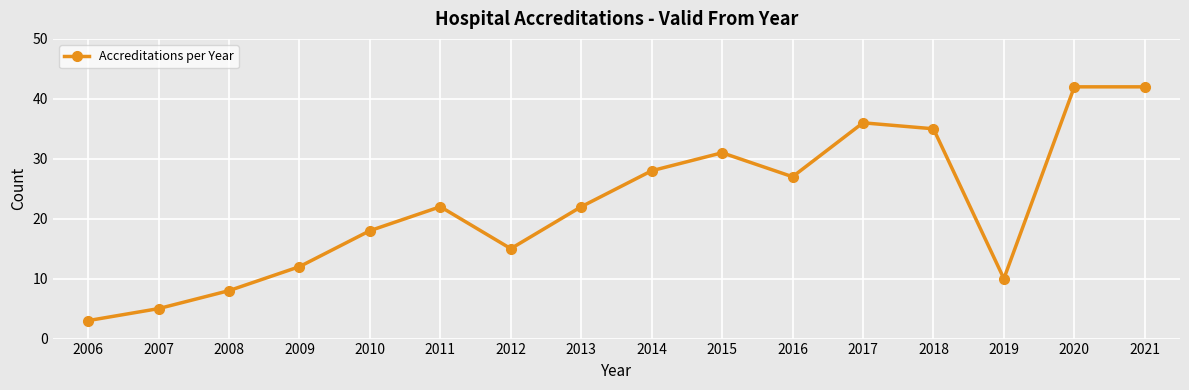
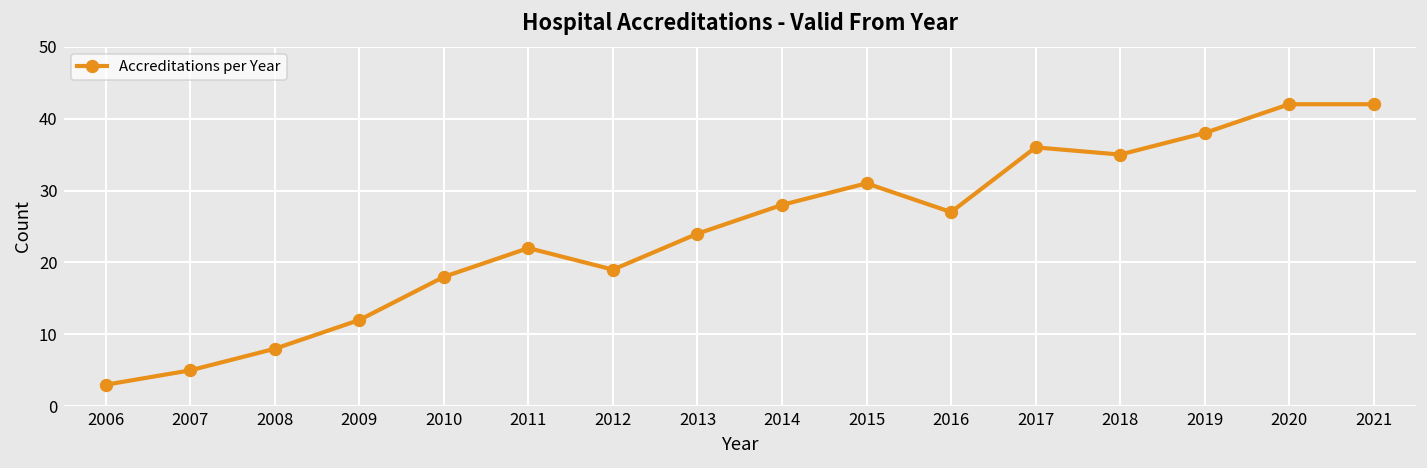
  {
    "2006": 3,
    "2007": 5,
    "2008": 8,
    "2009": 12,
    "2010": 18,
    "2011": 22,
-   "2012": 15,
-   "2013": 22,
+   "2012": 19,
+   "2013": 24,
    "2014": 28,
    "2015": 31,
    "2016": 27,
    "2017": 36,
    "2018": 35,
-   "2019": 10,
+   "2019": 38,
    "2020": 42,
    "2021": 42
  }
